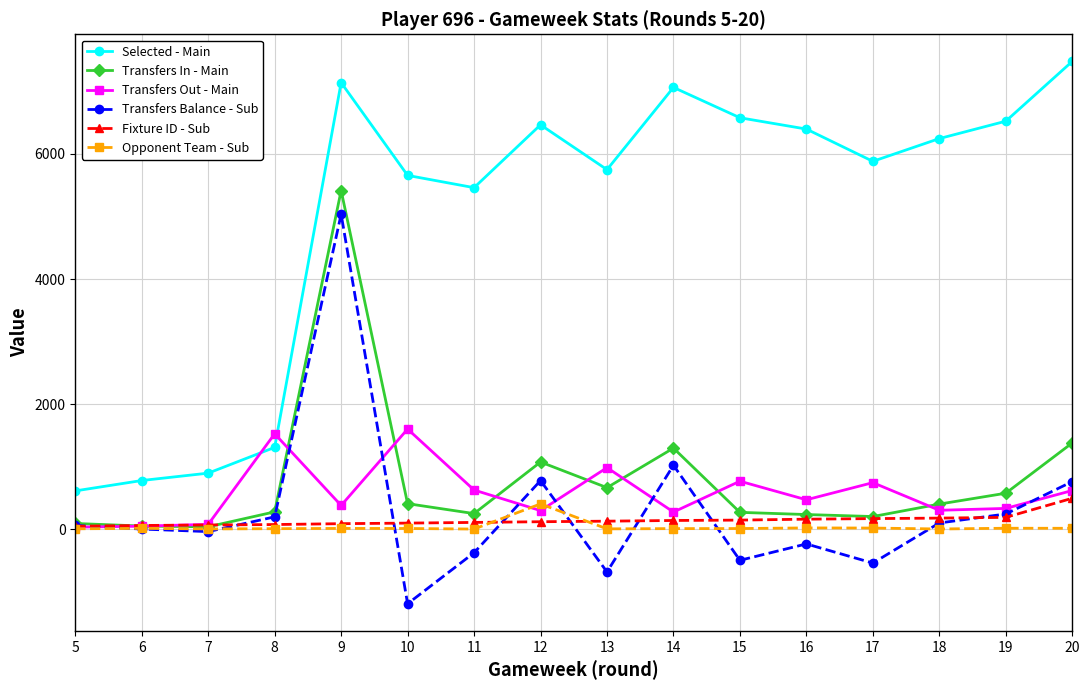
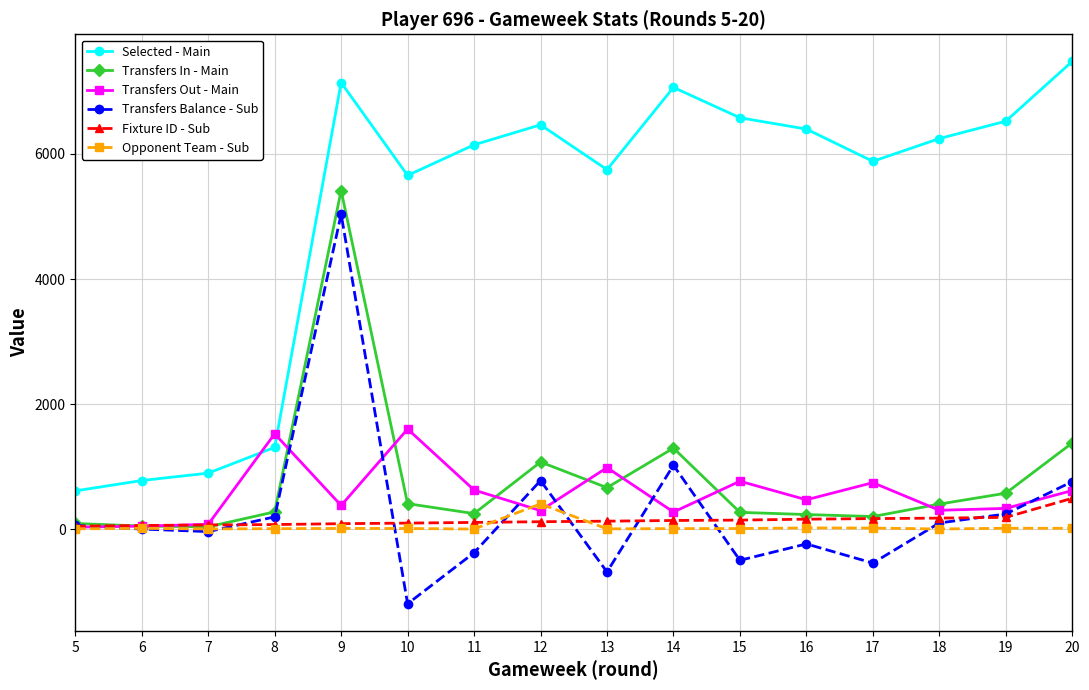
  {
    "Selected - Main": {
      "5": 600,
      "6": 800,
      "7": 900,
      "8": 1300,
      "9": 7100,
      "10": 5700,
-     "11": 5500,
+     "11": 6100,
      "12": 6500,
      "13": 5700,
      "14": 7100,
      "15": 6600,
      "16": 6400,
      "17": 5900,
      "18": 6200,
      "19": 6500,
      "20": 7500
    },
    "Transfers In - Main": {
      "8": 300,
      "9": 5400,
      "10": 400,
      "11": 200,
      "12": 1100,
      "13": 700,
      "14": 1300,
      "15": 300,
      "16": 200,
      "18": 400,
      "19": 600,
      "20": 1400
    },
    "Transfers Out - Main": {
      "8": 1500,
      "9": 400,
      "10": 1600,
      "11": 600,
      "12": 300,
      "13": 1000,
      "14": 300,
      "15": 800,
      "16": 500,
      "17": 700,
      "18": 300,
      "19": 300,
      "20": 600
    },
    "Transfers Balance - Sub": {
      "7": 0,
      "8": 200,
      "9": 5000,
      "10": -1200,
      "11": -400,
      "12": 800,
      "13": -700,
      "14": 1000,
      "15": -500,
      "16": -200,
      "17": -500,
      "18": 100,
      "19": 200,
      "20": 800
    },
    "Fixture ID - Sub": {
      "8": 100,
      "9": 100,
      "10": 100,
      "11": 100,
      "12": 100,
      "13": 100,
      "14": 100,
      "15": 100,
      "16": 200,
      "18": 200,
      "19": 200,
      "20": 500
    },
    "Opponent Team - Sub": {
      "8": 0,
      "9": 0,
      "10": 0,
      "11": 0,
      "12": 400,
      "13": 0,
      "14": 0,
      "15": 0,
      "16": 0,
      "17": 0,
      "18": 0,
      "19": 0,
      "20": 0
    }
  }
